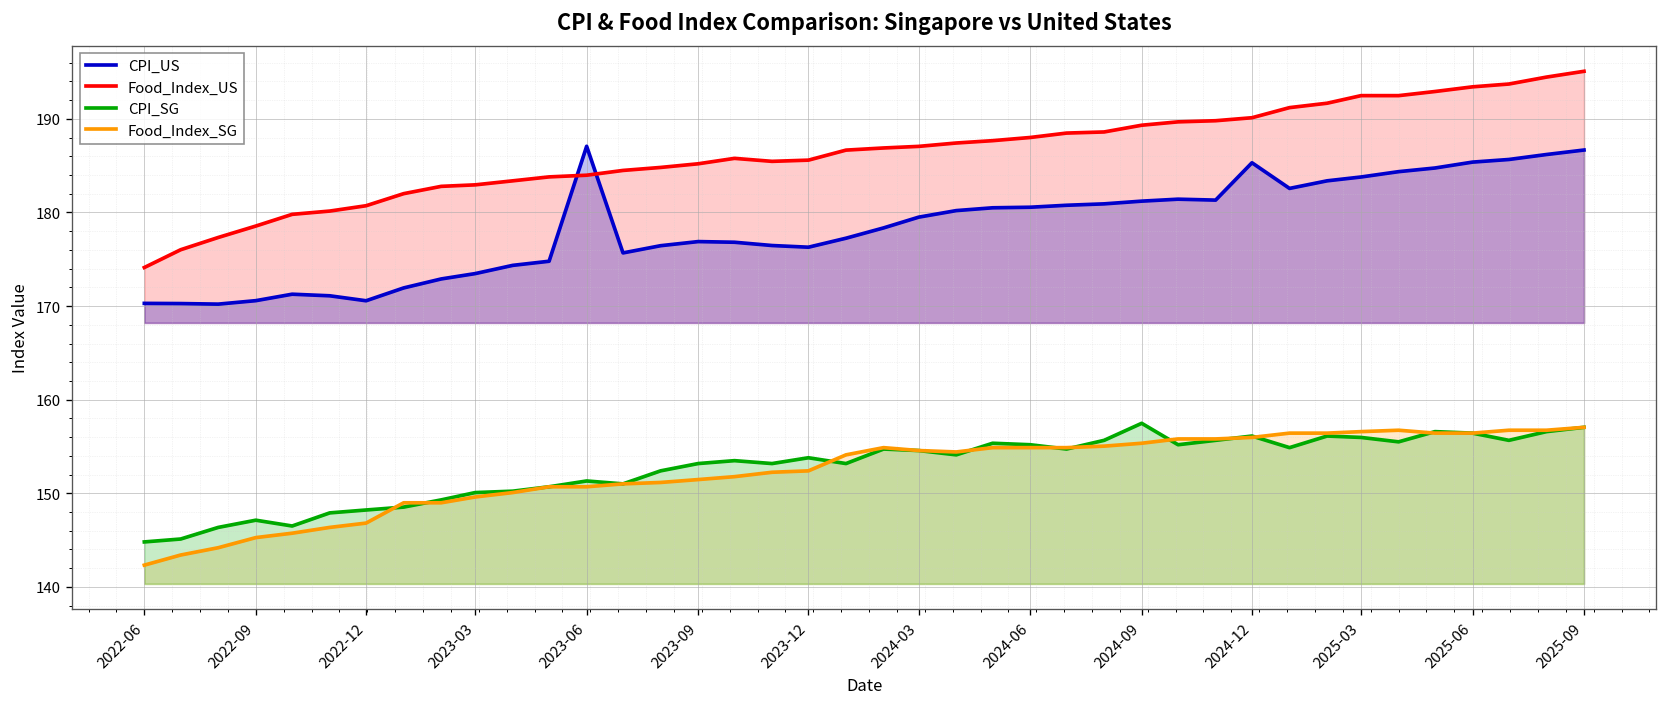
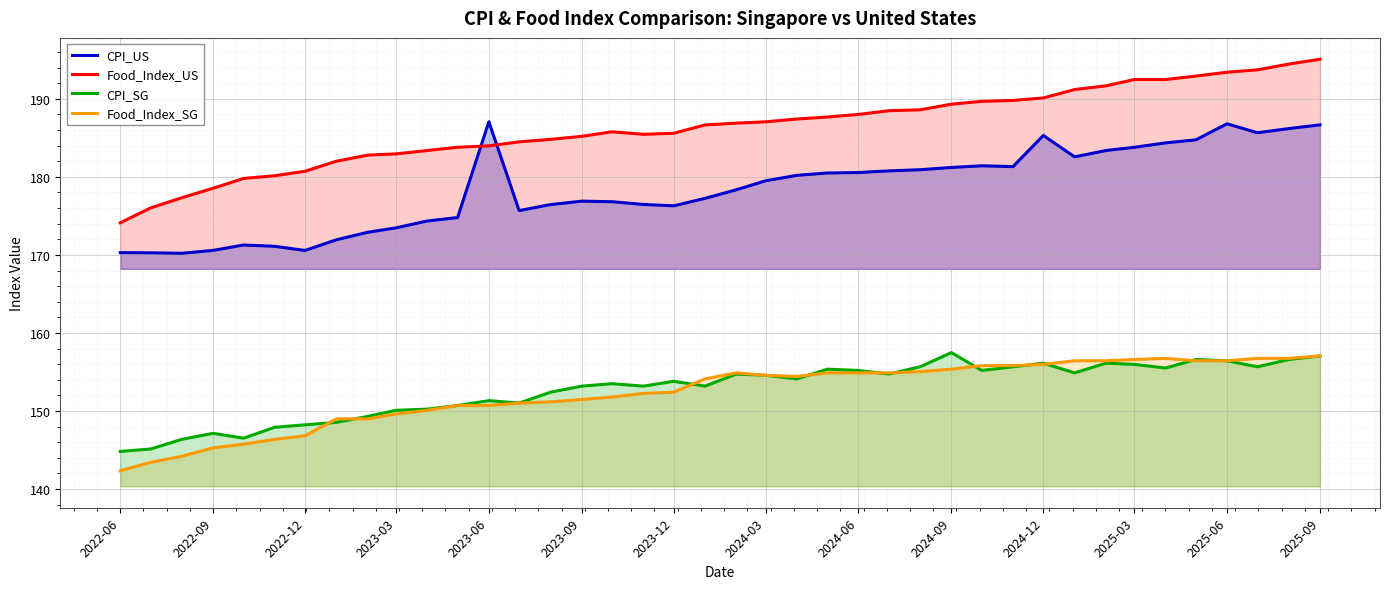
  {
    "CPI_US": {
      "2022-06": 170,
      "2022-09": 171,
      "2022-12": 171,
      "2023-03": 173,
      "2023-06": 187,
      "2023-09": 177,
      "2023-12": 176,
      "2024-03": 180,
      "2024-06": 181,
      "2024-09": 181,
      "2024-12": 185,
      "2025-03": 184,
-     "2025-06": 185,
+     "2025-06": 187,
      "2025-09": 187
    },
    "Food_Index_US": {
      "2022-06": 174,
      "2022-09": 179,
      "2022-12": 181,
      "2023-03": 183,
      "2023-06": 184,
      "2023-09": 185,
      "2023-12": 186,
      "2024-03": 187,
      "2024-06": 188,
      "2024-09": 189,
      "2024-12": 190,
      "2025-03": 192,
      "2025-06": 193,
      "2025-09": 195
    },
    "CPI_SG": {
      "2022-06": 145,
      "2022-09": 147,
      "2022-12": 148,
      "2023-03": 150,
      "2023-06": 151,
      "2023-09": 153,
      "2023-12": 154,
      "2024-09": 157,
      "2025-03": 156
    },
    "Food_Index_SG": {
      "2022-06": 142,
      "2022-09": 145,
      "2022-12": 147,
      "2023-03": 150,
      "2023-06": 151,
      "2023-09": 151,
      "2023-12": 152,
      "2024-09": 155,
      "2025-03": 157
    }
  }
